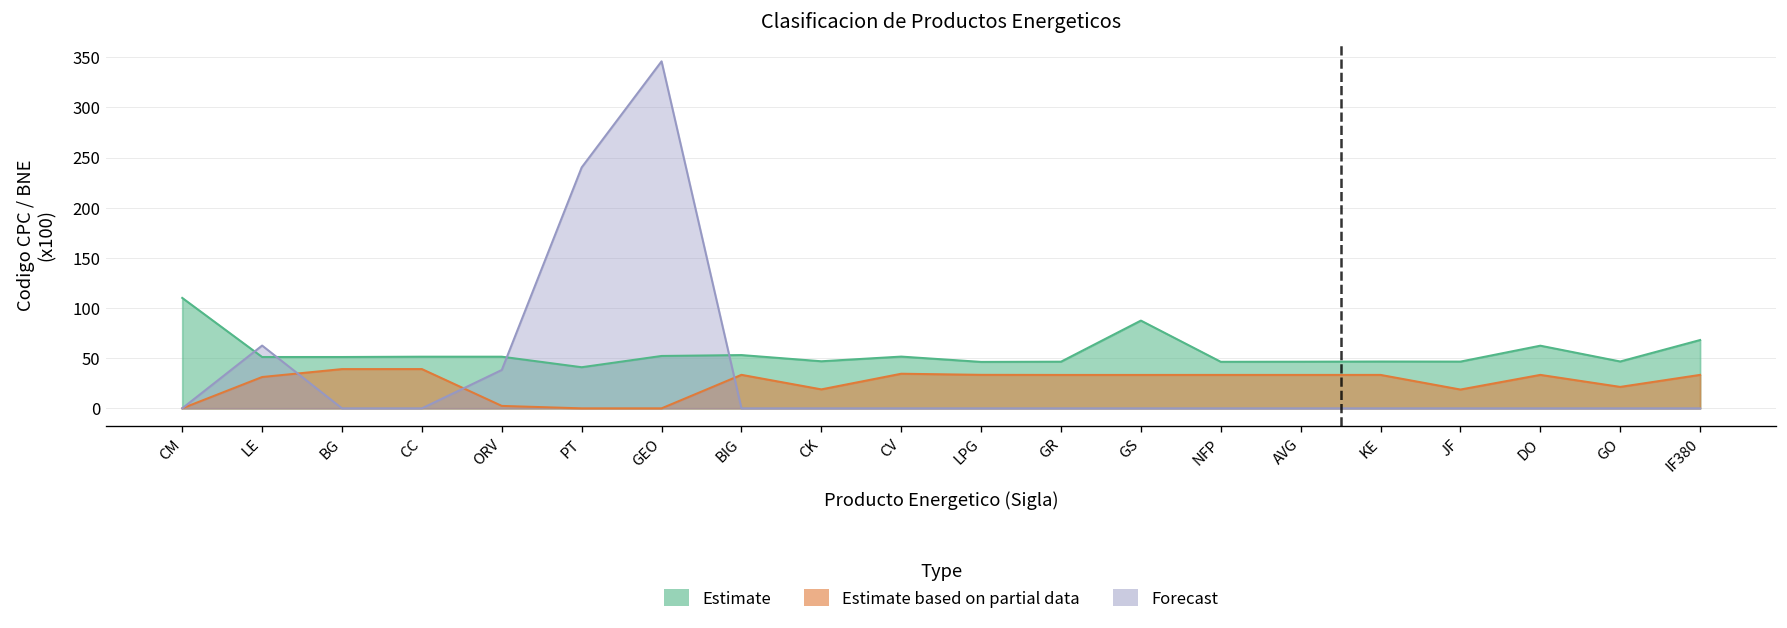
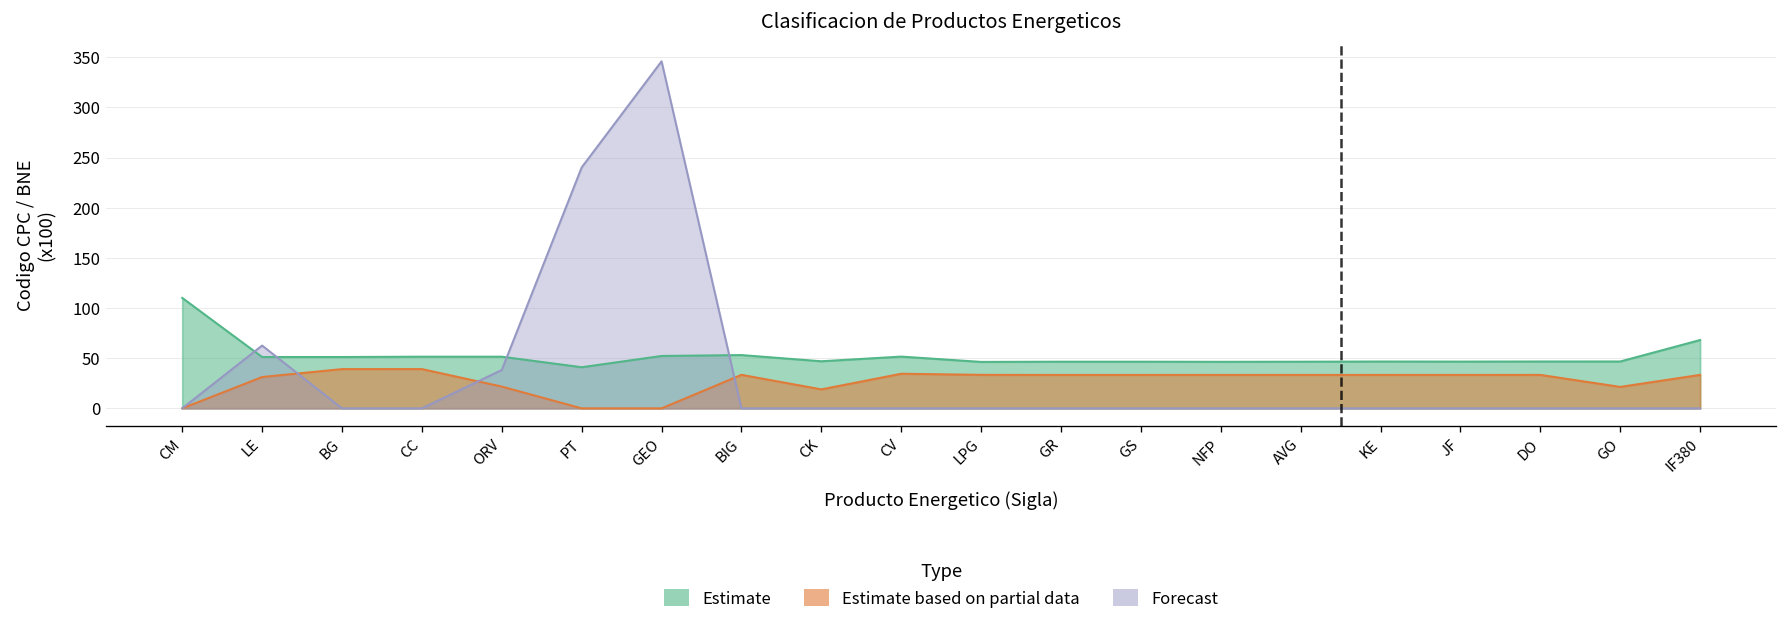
  {
    "Estimate": {
      "CM": 110,
      "LE": 50,
      "BG": 50,
      "CC": 50,
      "ORV": 50,
      "PT": 40,
      "GEO": 50,
      "BIG": 50,
      "CK": 50,
      "CV": 50,
      "LPG": 50,
      "GR": 50,
-     "GS": 90,
+     "GS": 50,
      "NFP": 50,
      "AVG": 50,
      "KE": 50,
      "JF": 50,
-     "DO": 60,
+     "DO": 50,
      "GO": 50,
      "IF380": 70
    },
    "Estimate based on partial data": {
      "LE": 30,
      "BG": 40,
      "CC": 40,
-     "ORV": 0,
+     "ORV": 20,
      "PT": 0,
      "GEO": 0,
      "BIG": 30,
      "CK": 20,
      "CV": 30,
      "LPG": 30,
      "GR": 30,
      "GS": 30,
      "NFP": 30,
      "AVG": 30,
      "KE": 30,
-     "JF": 20,
+     "JF": 30,
      "DO": 30,
      "GO": 20,
      "IF380": 30
    },
    "Forecast": {
      "LE": 60,
      "BG": 0,
      "CC": 0,
      "ORV": 40,
      "PT": 240,
      "GEO": 350,
      "BIG": 0,
      "CK": 0,
      "CV": 0,
      "LPG": 0,
      "GR": 0,
      "GS": 0,
      "NFP": 0,
      "AVG": 0,
      "KE": 0,
      "JF": 0,
      "DO": 0,
      "GO": 0,
      "IF380": 0
    }
  }
